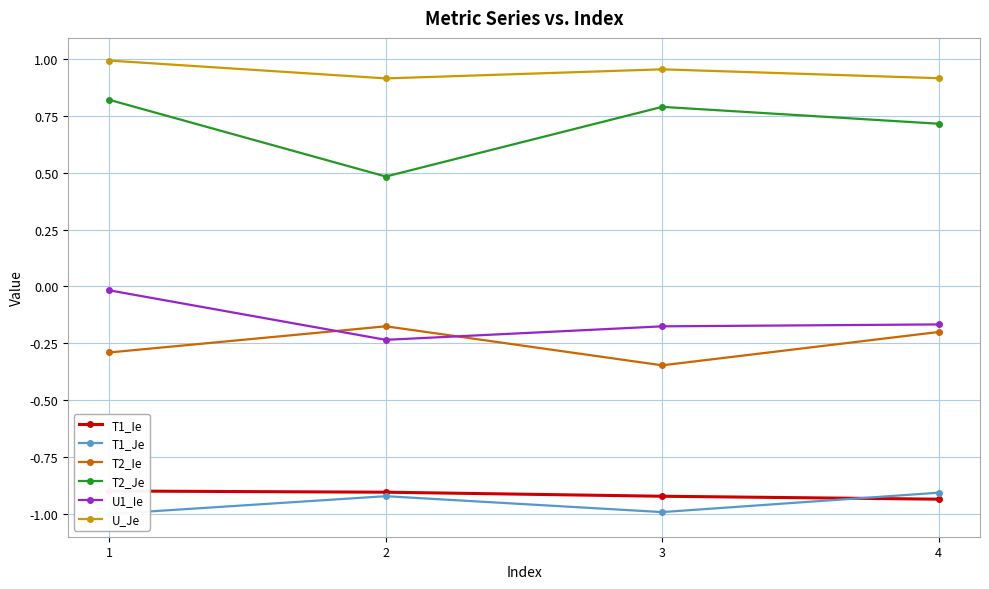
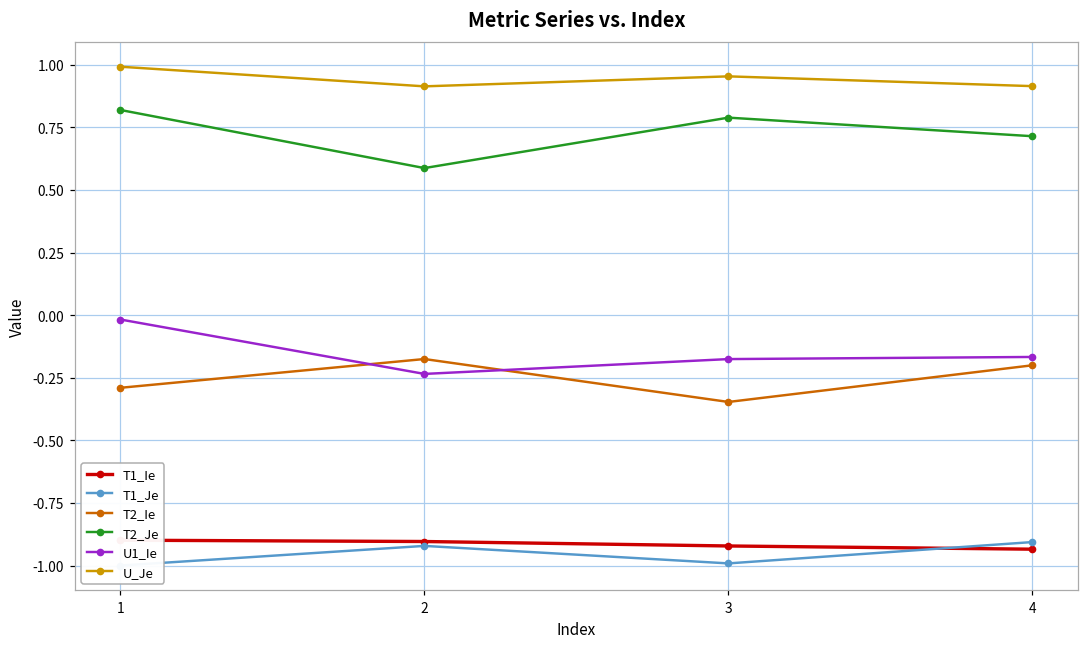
  {
    "T1_Ie": {
      "2": -0.90,
      "3": -0.92,
      "4": -0.93
    },
    "T1_Je": {
      "2": -0.92,
      "3": -0.99,
      "4": -0.91
    },
    "T2_Je": {
      "1": 0.82,
-     "2": 0.48,
+     "2": 0.59,
      "3": 0.79,
      "4": 0.71
    },
    "U1_Ie": {
      "1": -0.02,
      "2": -0.23,
      "3": -0.18,
      "4": -0.17
    }
  }
